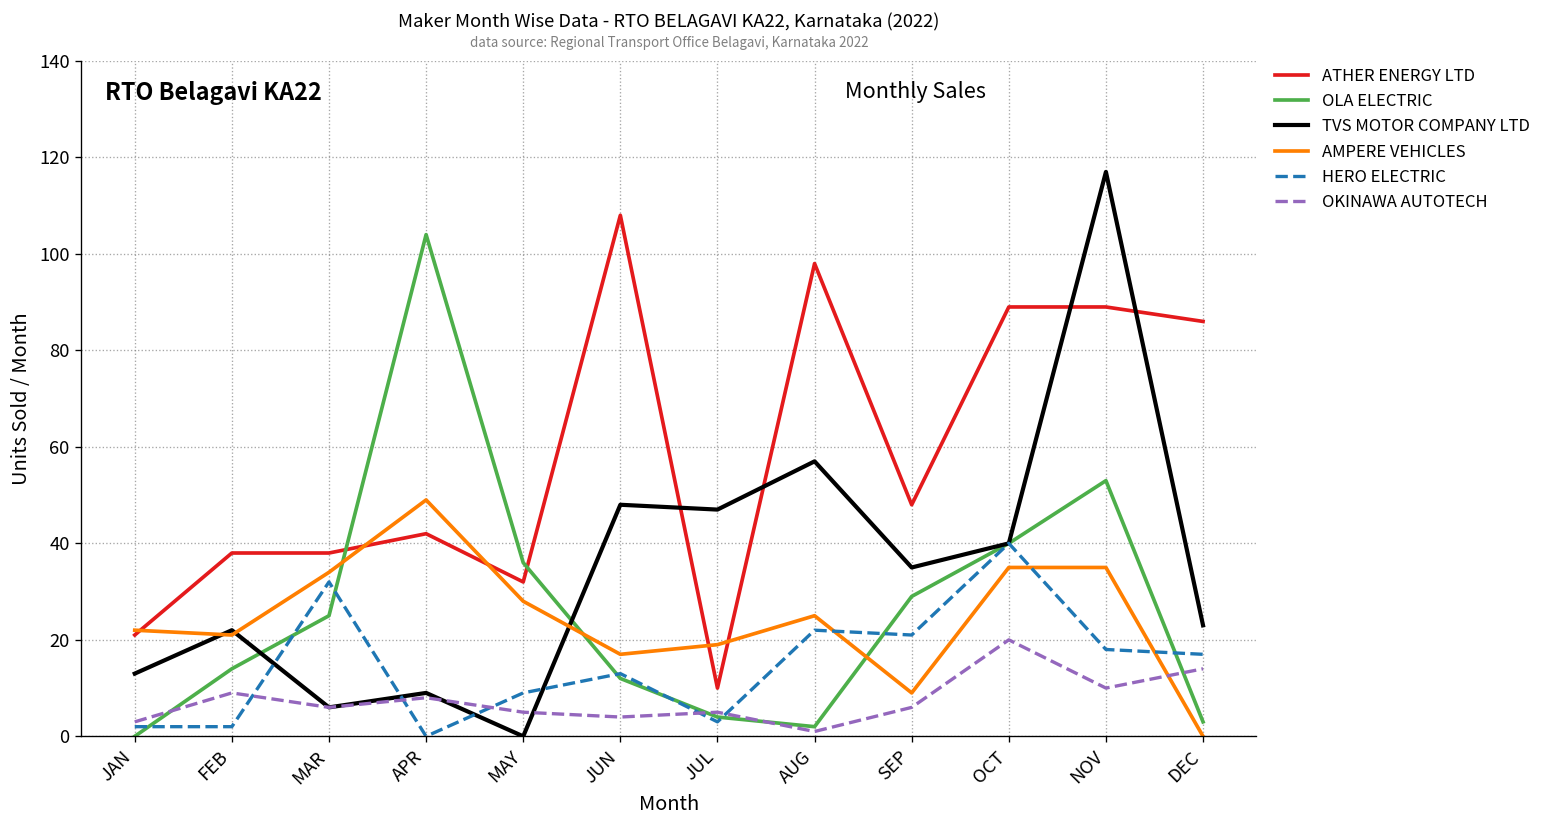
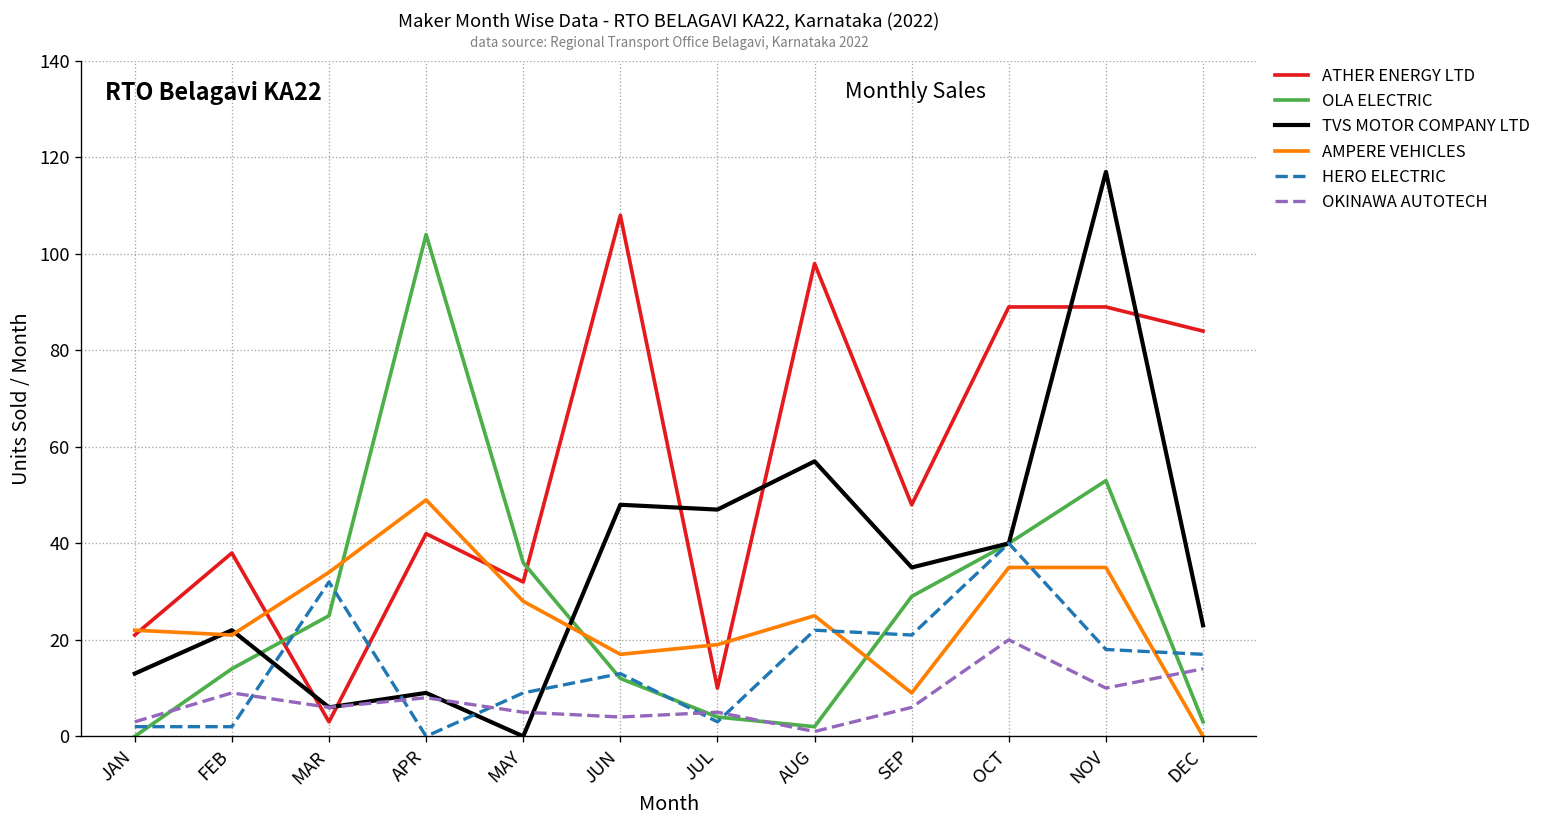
  {
    "ATHER ENERGY LTD": {
      "JAN": 21,
      "FEB": 38,
-     "MAR": 38,
+     "MAR": 3,
      "APR": 42,
      "MAY": 32,
      "JUN": 108,
      "JUL": 10,
      "AUG": 98,
      "SEP": 48,
      "OCT": 89,
      "NOV": 89,
-     "DEC": 86
+     "DEC": 84
    },
    "OLA ELECTRIC": {
      "JAN": 0,
      "FEB": 14,
      "MAR": 25,
      "APR": 104,
      "MAY": 36,
      "JUN": 12,
      "JUL": 4,
      "AUG": 2,
      "SEP": 29,
      "NOV": 53,
      "DEC": 3
    },
    "TVS MOTOR COMPANY LTD": {
      "JAN": 13,
      "FEB": 22,
      "APR": 9,
      "MAY": 0,
      "JUN": 48,
      "JUL": 47,
      "AUG": 57,
      "SEP": 35,
      "NOV": 117,
      "DEC": 23
    },
    "AMPERE VEHICLES": {
      "JAN": 22,
      "FEB": 21,
      "MAR": 34,
      "APR": 49,
      "MAY": 28,
      "JUN": 17,
      "JUL": 19,
      "AUG": 25,
      "SEP": 9,
      "OCT": 35,
      "NOV": 35,
      "DEC": 0
    },
    "HERO ELECTRIC": {
      "JAN": 2,
      "FEB": 2,
      "MAR": 32,
      "APR": 0,
      "MAY": 9,
      "JUN": 13,
      "JUL": 3,
      "AUG": 22,
      "SEP": 21,
      "NOV": 18,
      "DEC": 17
    },
    "OKINAWA AUTOTECH": {
      "JAN": 3,
      "FEB": 9,
      "APR": 8,
      "MAY": 5,
      "JUN": 4,
      "JUL": 5,
      "AUG": 1,
      "SEP": 6,
      "OCT": 20,
      "NOV": 10,
      "DEC": 14
    }
  }
